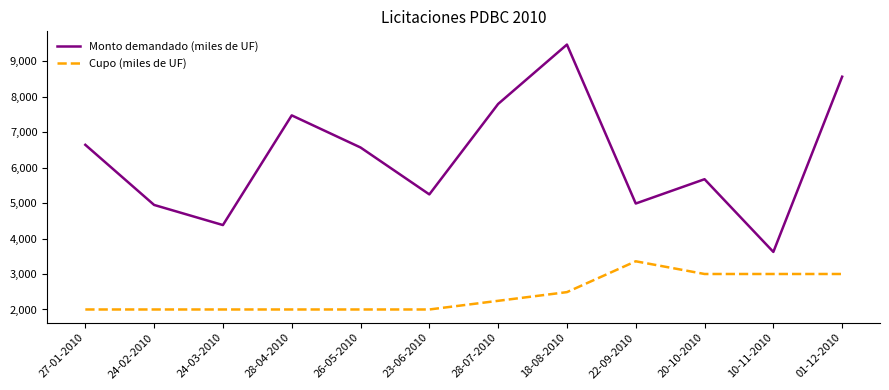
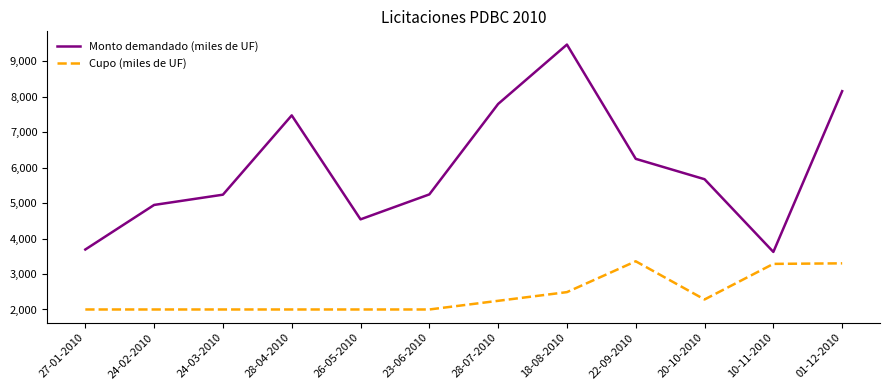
  {
    "Monto demandado (miles de UF)": {
-     "27-01-2010": "6,600",
+     "27-01-2010": "3,700",
      "24-02-2010": "4,900",
-     "24-03-2010": "4,400",
+     "24-03-2010": "5,200",
      "28-04-2010": "7,500",
-     "26-05-2010": "6,600",
+     "26-05-2010": "4,500",
      "23-06-2010": "5,200",
      "28-07-2010": "7,800",
      "18-08-2010": "9,500",
-     "22-09-2010": "5,000",
+     "22-09-2010": "6,200",
      "20-10-2010": "5,700",
      "10-11-2010": "3,600",
-     "01-12-2010": "8,600"
+     "01-12-2010": "8,200"
    },
    "Cupo (miles de UF)": {
      "27-01-2010": "2,000",
      "24-02-2010": "2,000",
      "24-03-2010": "2,000",
      "28-04-2010": "2,000",
      "26-05-2010": "2,000",
      "23-06-2010": "2,000",
      "28-07-2010": "2,200",
      "18-08-2010": "2,500",
      "22-09-2010": "3,400",
-     "20-10-2010": "3,000",
-     "10-11-2010": "3,000",
-     "01-12-2010": "3,000"
+     "20-10-2010": "2,300",
+     "10-11-2010": "3,300",
+     "01-12-2010": "3,300"
    }
  }
